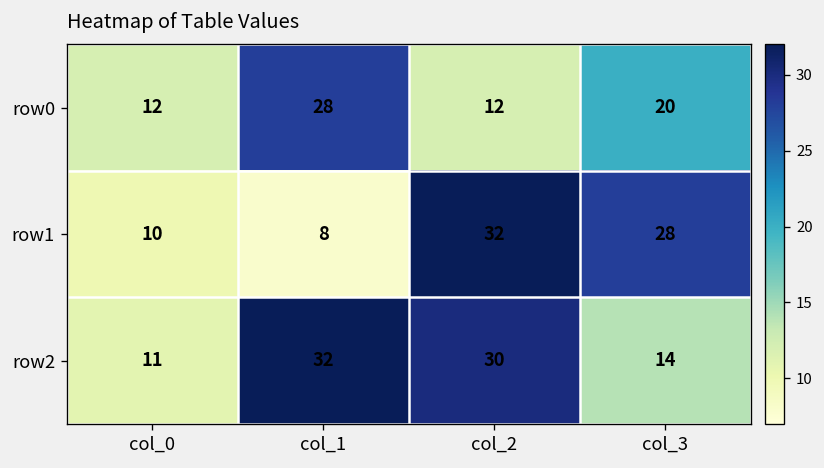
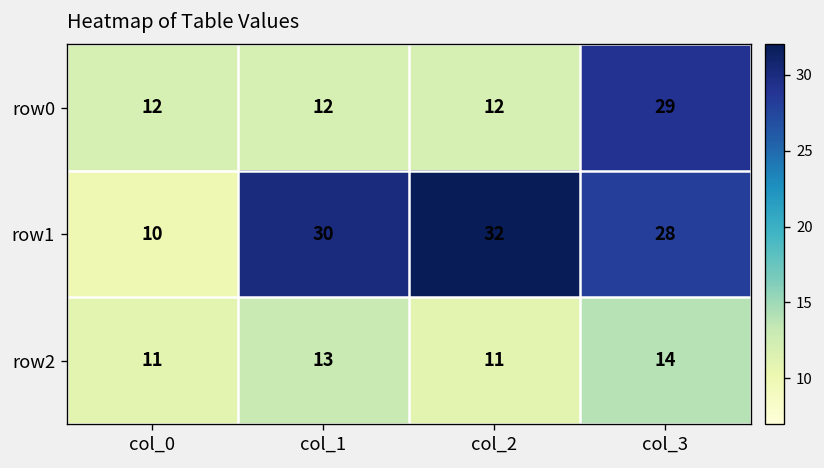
  {
    "row0": {
      "col_0": 12,
-     "col_1": 28,
+     "col_1": 12,
      "col_2": 12,
-     "col_3": 20
+     "col_3": 29
    },
    "row1": {
      "col_0": 10,
-     "col_1": 8,
+     "col_1": 30,
      "col_2": 32,
      "col_3": 28
    },
    "row2": {
      "col_0": 11,
-     "col_1": 32,
-     "col_2": 30,
+     "col_1": 13,
+     "col_2": 11,
      "col_3": 14
    }
  }
